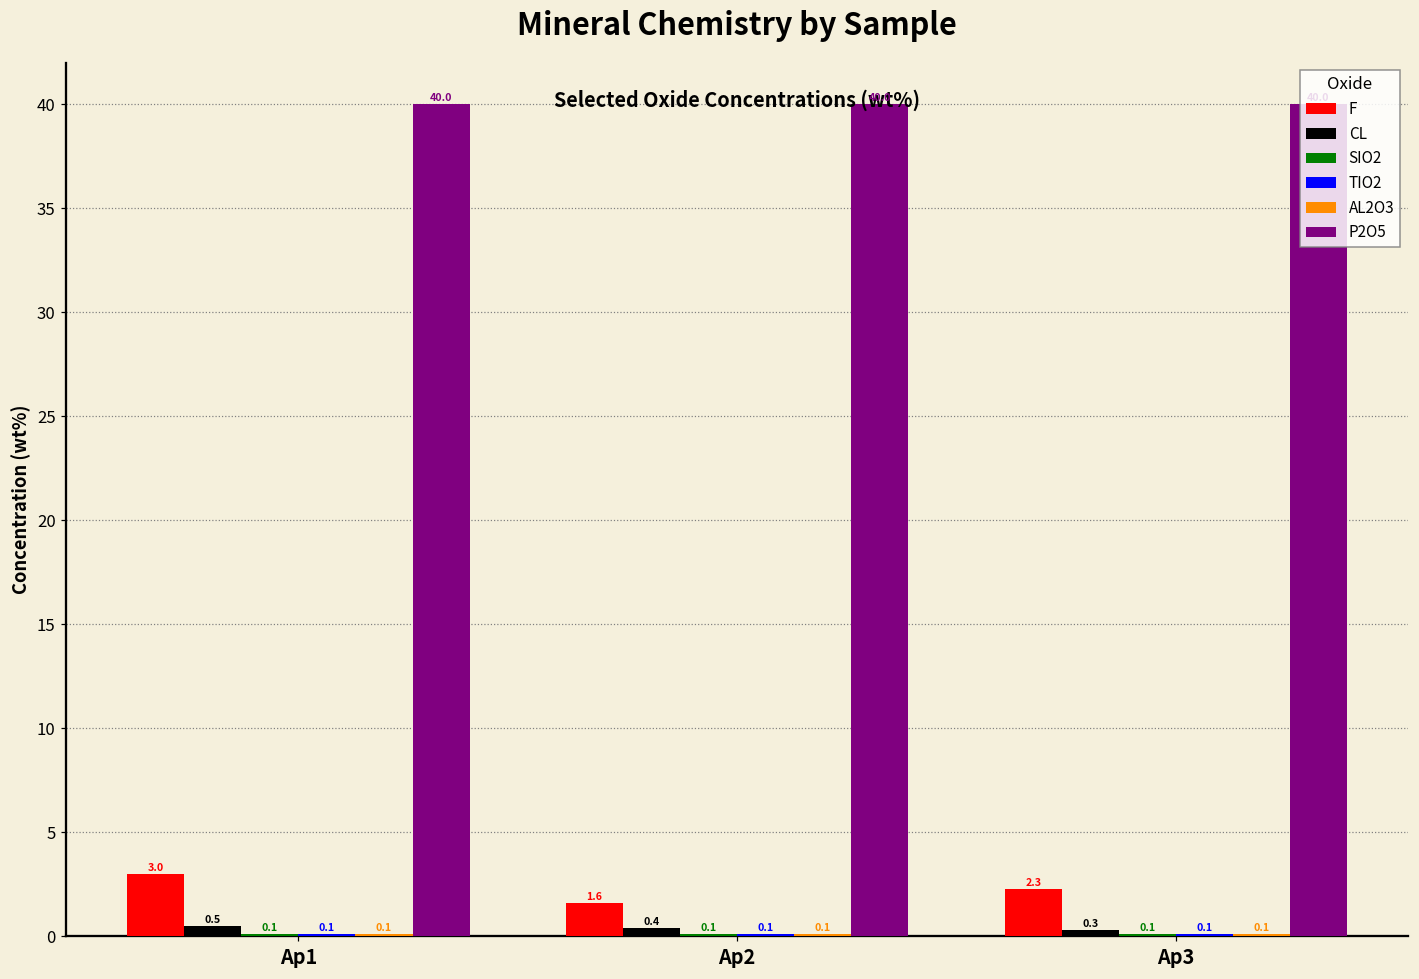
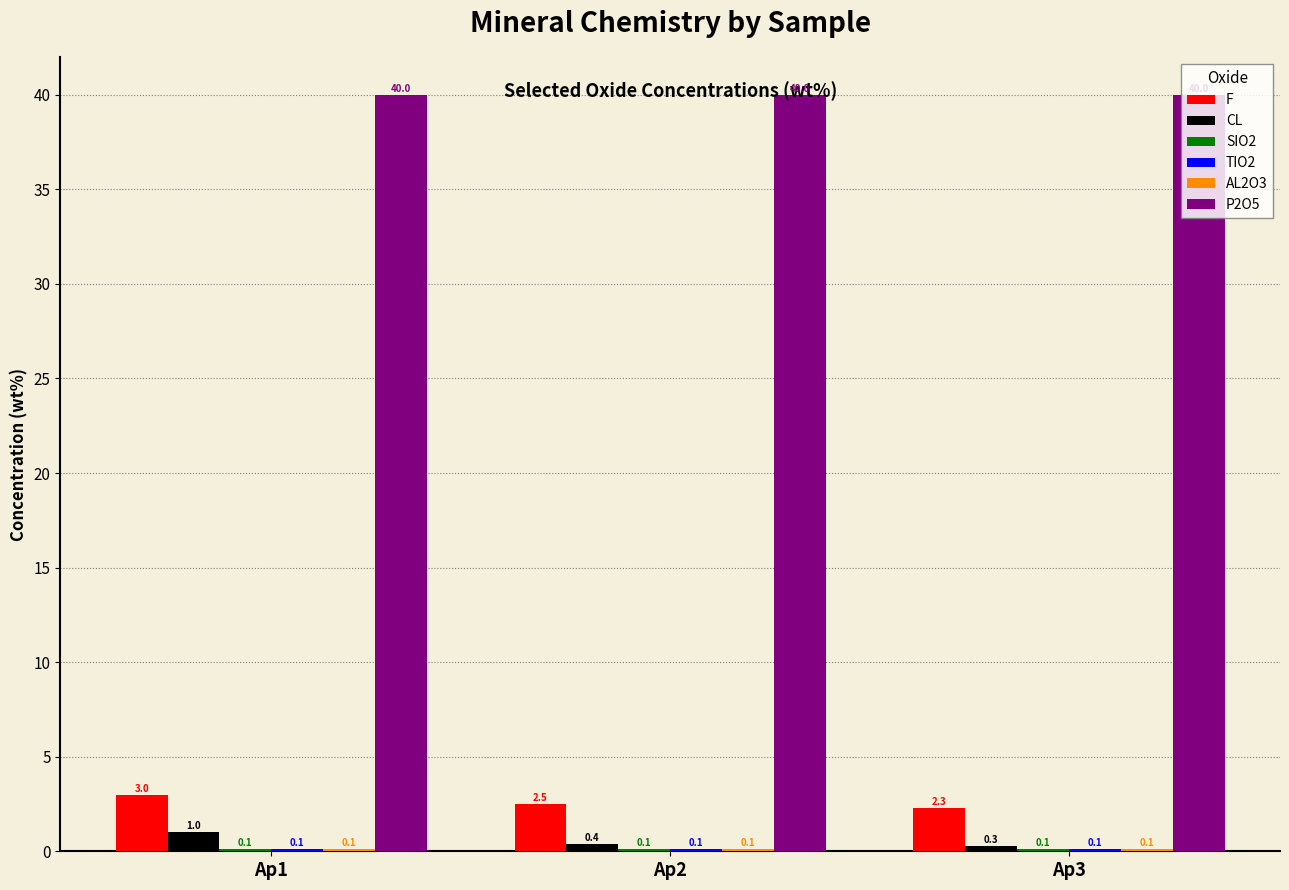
  {
    "F": {
      "Ap1": 3.0,
-     "Ap2": 1.6,
+     "Ap2": 2.5,
      "Ap3": 2.3
    },
    "CL": {
-     "Ap1": 0.5,
+     "Ap1": 1.0,
      "Ap2": 0.4,
      "Ap3": 0.3
    },
    "SIO2": {
      "Ap1": 0.1,
      "Ap2": 0.1,
      "Ap3": 0.1
    },
    "TIO2": {
      "Ap1": 0.1,
      "Ap2": 0.1,
      "Ap3": 0.1
    },
    "AL2O3": {
      "Ap1": 0.1,
      "Ap2": 0.1,
      "Ap3": 0.1
    },
    "P2O5": {
      "Ap1": 40.0
    }
  }
